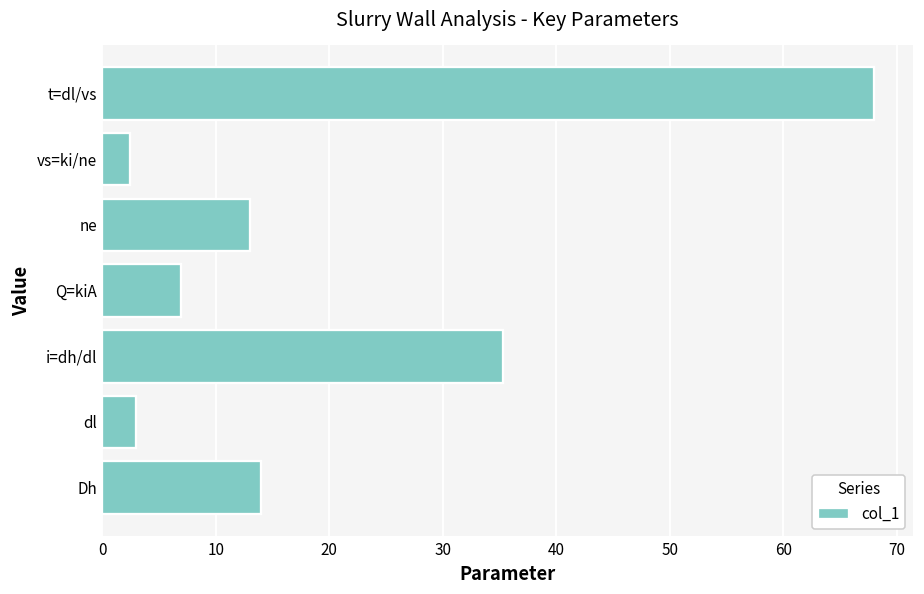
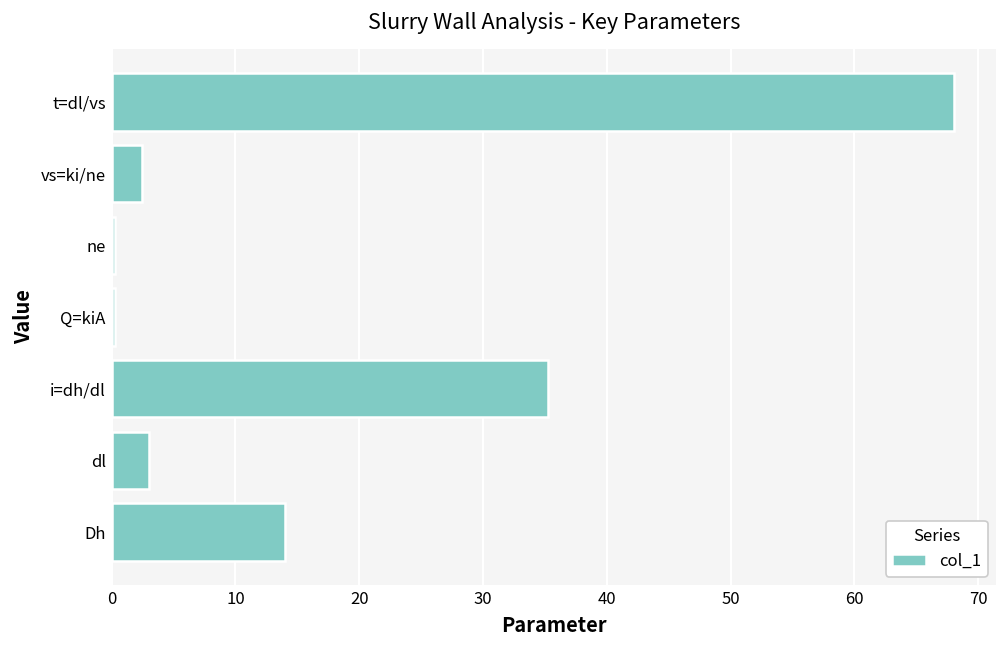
  {
    "t=dl/vs": 68.0,
    "vs=ki/ne": 2.5,
-   "ne": 13.0,
-   "Q=kiA": 7.0,
+   "ne": 0.3,
+   "Q=kiA": 0.2,
    "i=dh/dl": 35.3,
    "dl": 3.0,
    "Dh": 14.0
  }
